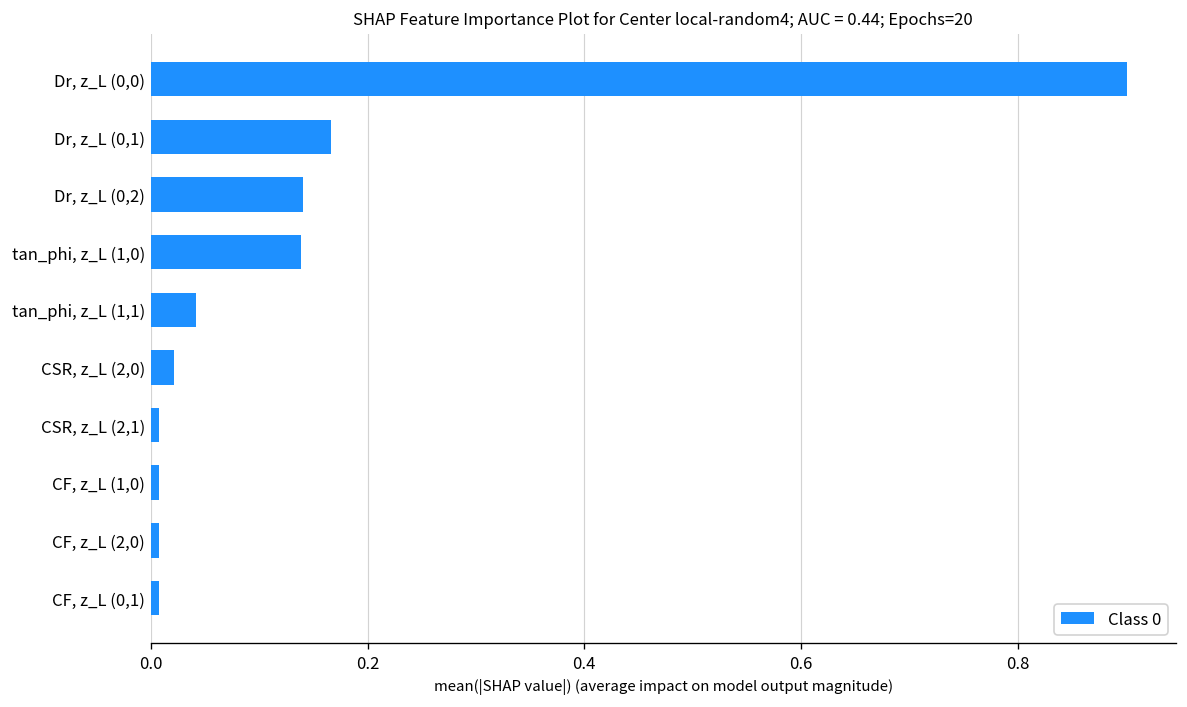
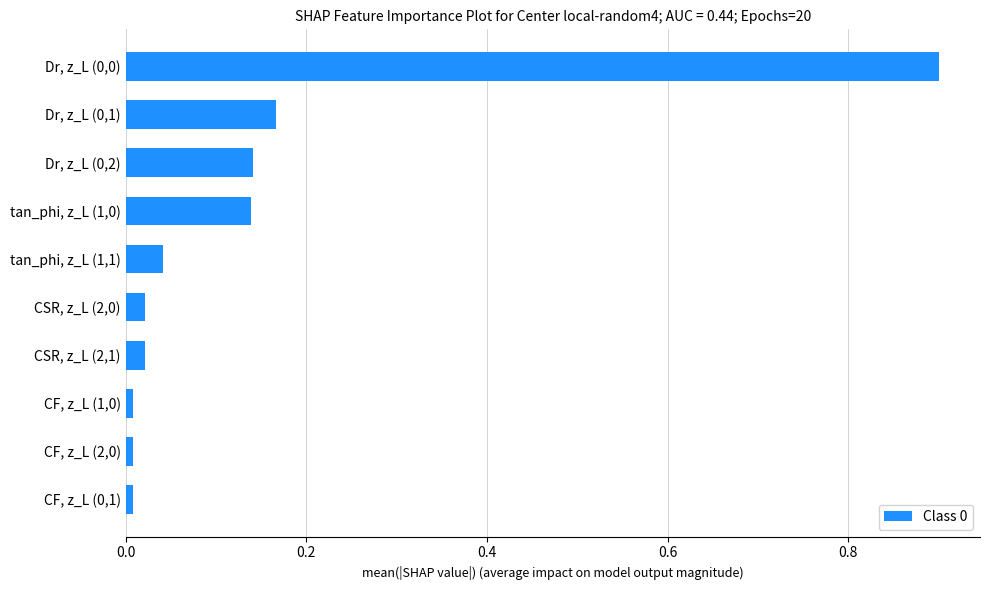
  {
    "Dr, z_L (0,0)": 0.90,
    "Dr, z_L (0,1)": 0.17,
    "Dr, z_L (0,2)": 0.14,
    "tan_phi, z_L (1,0)": 0.14,
    "tan_phi, z_L (1,1)": 0.04,
    "CSR, z_L (2,0)": 0.02,
-   "CSR, z_L (2,1)": 0.01,
+   "CSR, z_L (2,1)": 0.02,
    "CF, z_L (1,0)": 0.01,
    "CF, z_L (2,0)": 0.01,
    "CF, z_L (0,1)": 0.01
  }
